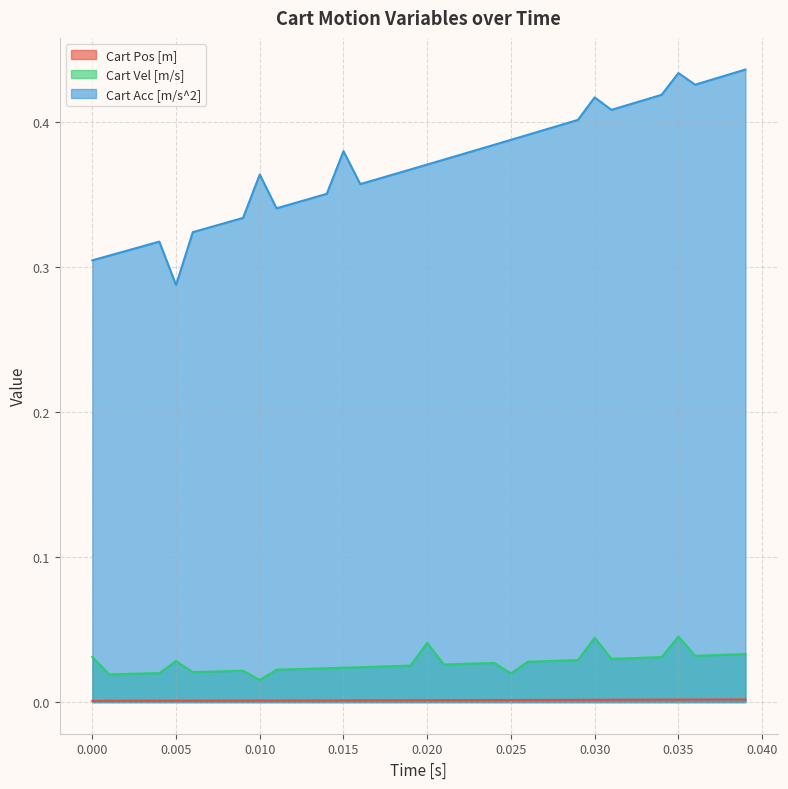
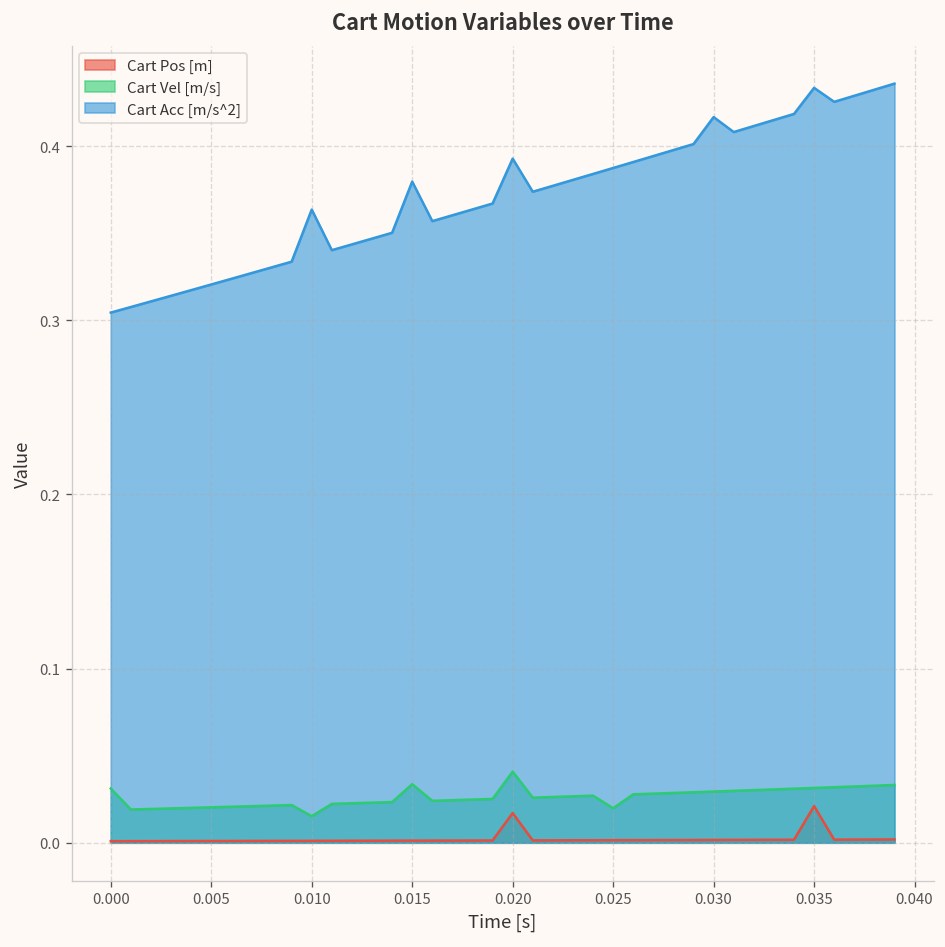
  {
    "Cart Pos [m]": {
      "0.000": 0.001,
      "0.005": 0.001,
      "0.010": 0.001,
      "0.015": 0.001,
-     "0.020": 0.001,
+     "0.020": 0.017,
      "0.025": 0.001,
      "0.030": 0.002,
-     "0.035": 0.002
+     "0.035": 0.021
    },
    "Cart Vel [m/s]": {
      "0.000": 0.031,
-     "0.005": 0.028,
+     "0.005": 0.020,
      "0.010": 0.015,
-     "0.015": 0.024,
+     "0.015": 0.034,
      "0.020": 0.041,
      "0.025": 0.020,
-     "0.030": 0.044,
-     "0.035": 0.045
+     "0.030": 0.029,
+     "0.035": 0.031
    },
    "Cart Acc [m/s^2]": {
      "0.000": 0.304,
-     "0.005": 0.287,
+     "0.005": 0.321,
      "0.010": 0.364,
      "0.015": 0.380,
-     "0.020": 0.370,
+     "0.020": 0.393,
      "0.025": 0.387,
      "0.030": 0.417,
      "0.035": 0.433
    }
  }
